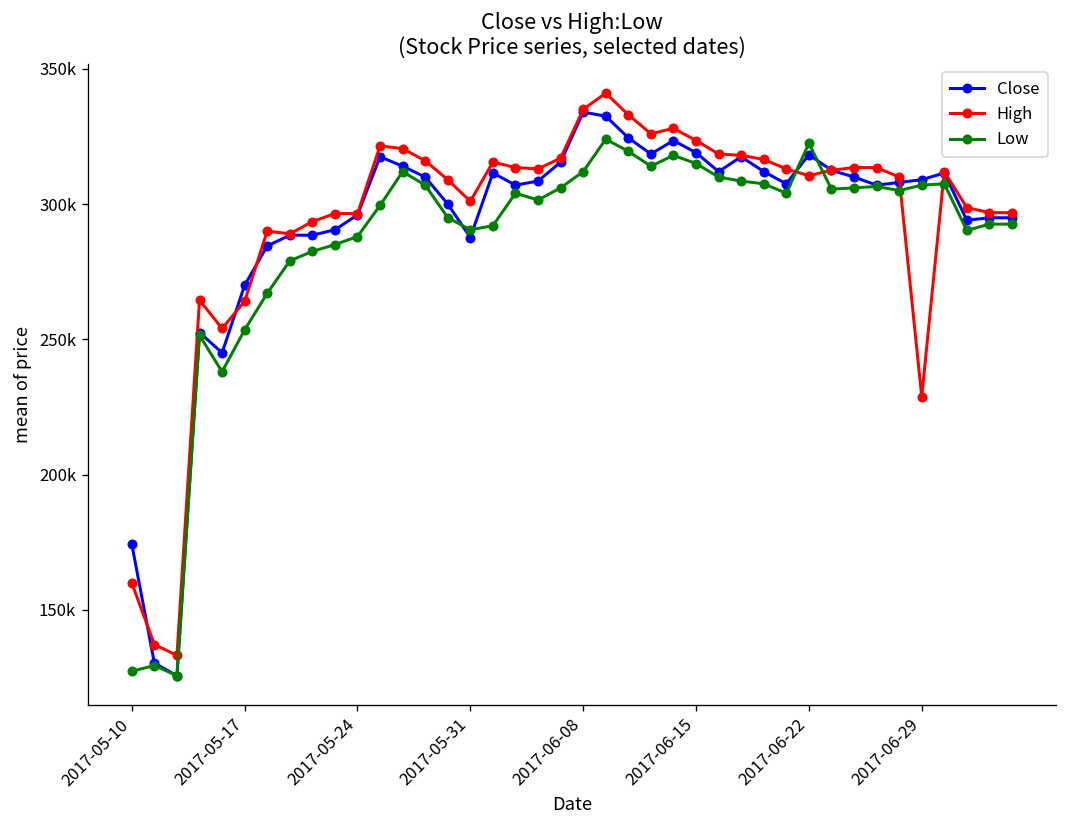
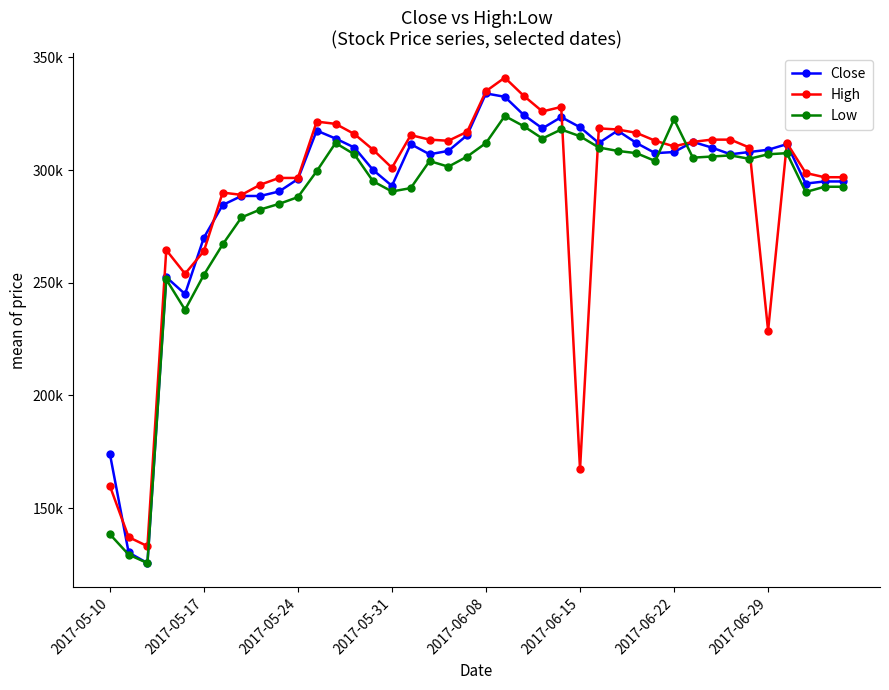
  {
    "Close": {
      "2017-05-10": 174000,
      "2017-05-17": 270000,
-     "2017-05-31": 288000,
+     "2017-05-31": 293000,
      "2017-06-15": 319000,
-     "2017-06-22": 318000,
+     "2017-06-22": 308000,
      "2017-06-29": 309000
    },
    "High": {
      "2017-05-10": 160000,
      "2017-05-17": 264000,
      "2017-05-31": 301000,
-     "2017-06-15": 324000,
+     "2017-06-15": 167000,
      "2017-06-22": 311000,
      "2017-06-29": 229000
    },
    "Low": {
-     "2017-05-10": 127000,
+     "2017-05-10": 138000,
      "2017-05-17": 254000,
      "2017-05-24": 288000,
      "2017-05-31": 291000,
      "2017-06-08": 312000,
      "2017-06-15": 315000,
      "2017-06-22": 322000,
      "2017-06-29": 307000
    }
  }
